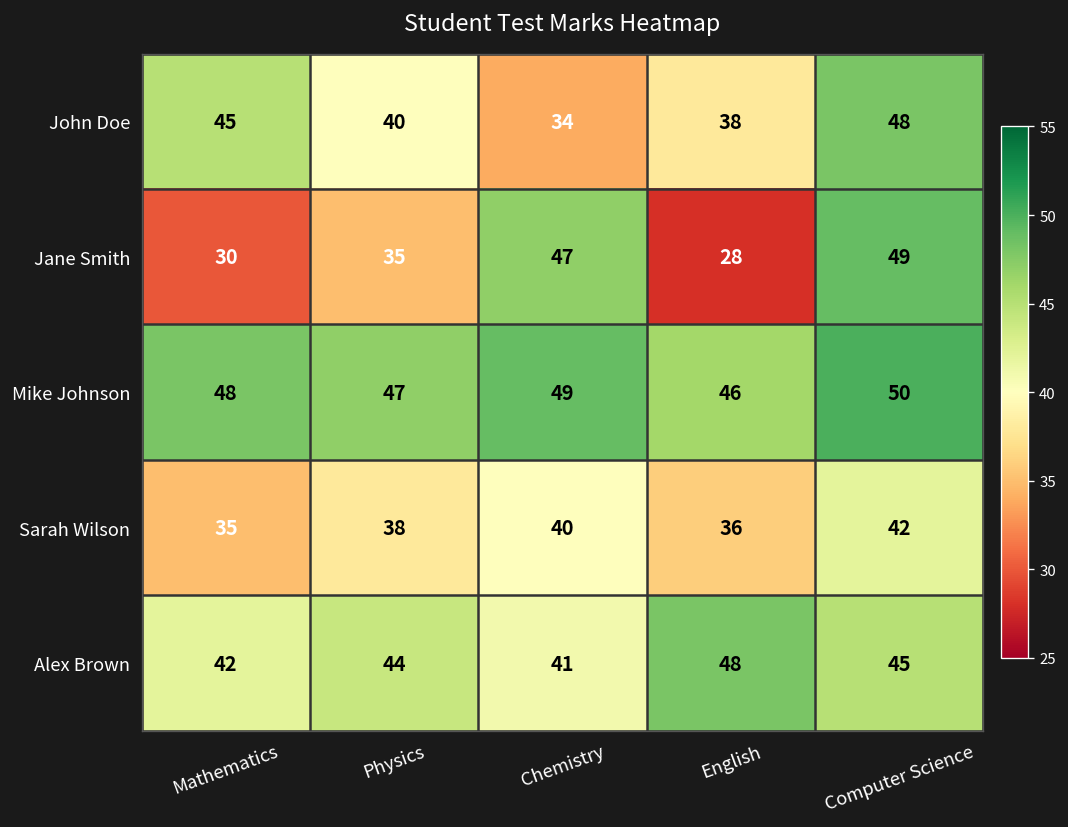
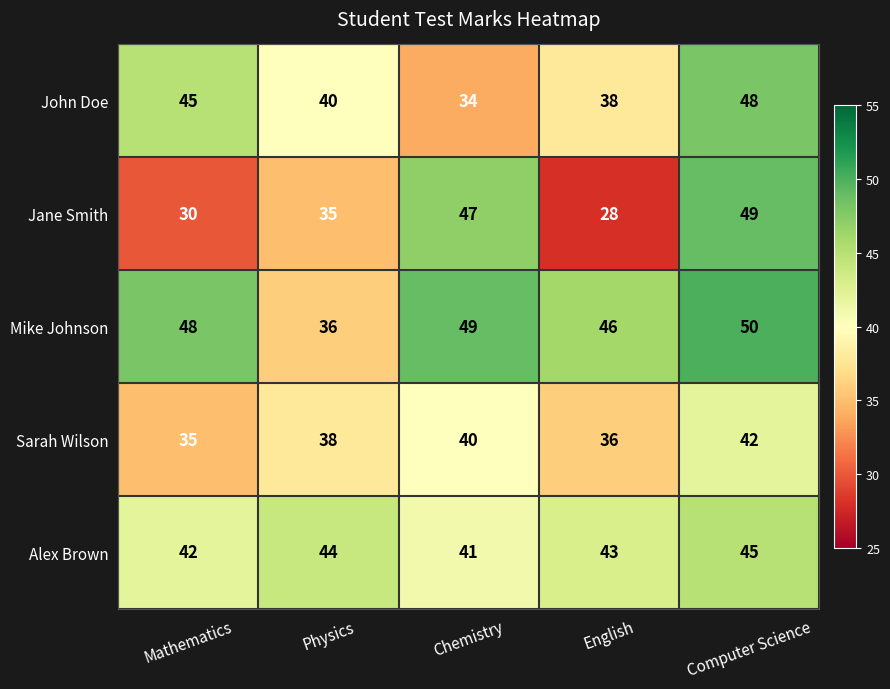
  {
    "John Doe": {
      "Mathematics": 45,
      "Physics": 40,
      "Chemistry": 34,
      "English": 38,
      "Computer Science": 48
    },
    "Jane Smith": {
      "Mathematics": 30,
      "Physics": 35,
      "Chemistry": 47,
      "English": 28,
      "Computer Science": 49
    },
    "Mike Johnson": {
      "Mathematics": 48,
-     "Physics": 47,
+     "Physics": 36,
      "Chemistry": 49,
      "English": 46,
      "Computer Science": 50
    },
    "Sarah Wilson": {
      "Mathematics": 35,
      "Physics": 38,
      "Chemistry": 40,
      "English": 36,
      "Computer Science": 42
    },
    "Alex Brown": {
      "Mathematics": 42,
      "Physics": 44,
      "Chemistry": 41,
-     "English": 48,
+     "English": 43,
      "Computer Science": 45
    }
  }
